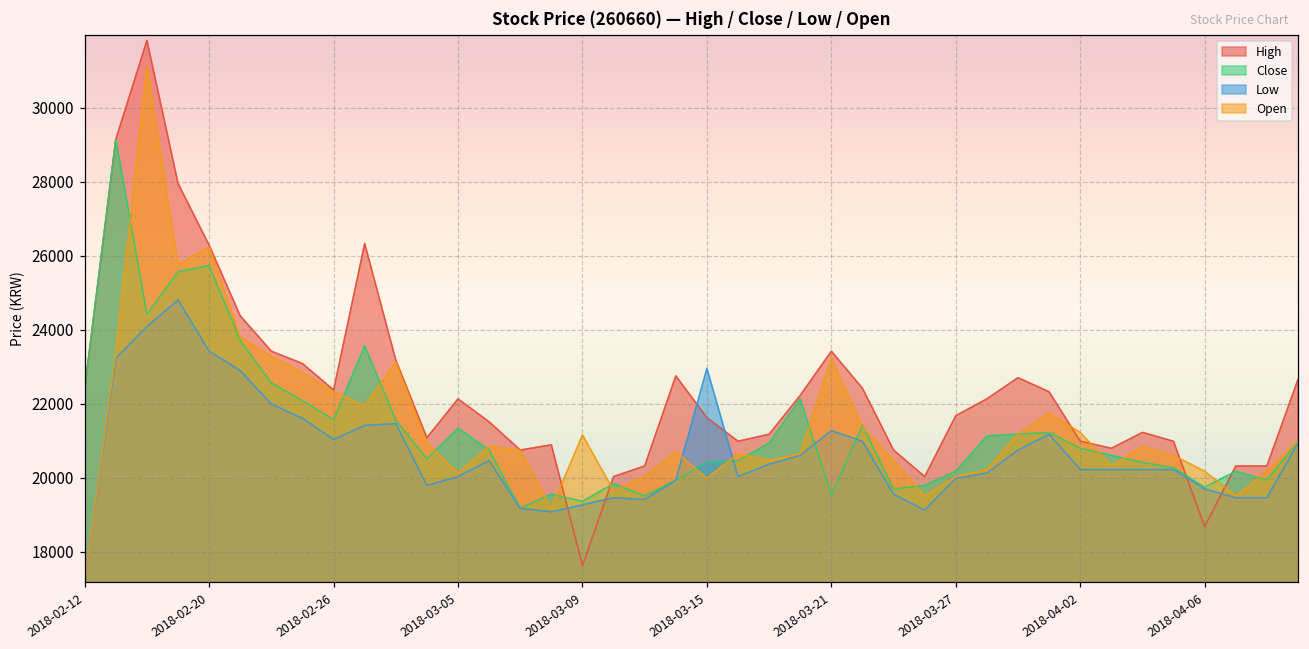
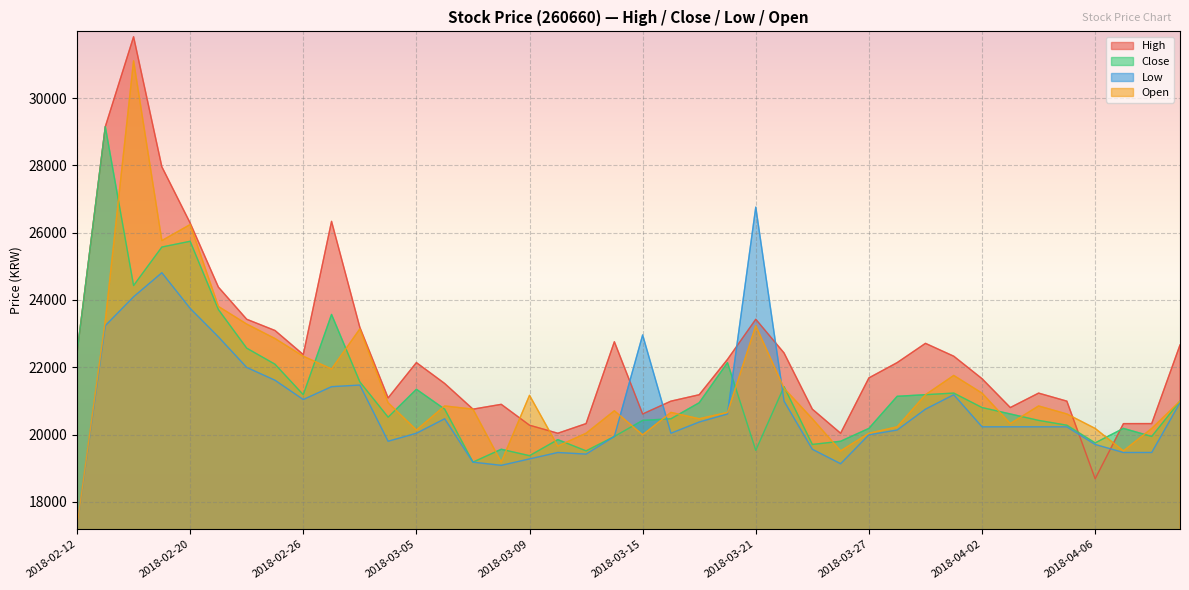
  {
    "High": {
      "2018-03-05": 22100,
-     "2018-03-09": 17600,
-     "2018-03-15": 21600,
+     "2018-03-09": 20300,
+     "2018-03-15": 20600,
      "2018-03-21": 23400,
      "2018-03-27": 21700,
-     "2018-04-02": 21000,
+     "2018-04-02": 21700,
      "2018-04-06": 18700
    },
    "Close": {
      "2018-02-20": 25700,
-     "2018-02-26": 21600,
+     "2018-02-26": 21200,
      "2018-03-05": 21300,
      "2018-03-09": 19400,
      "2018-03-15": 20400,
      "2018-03-21": 19500,
      "2018-03-27": 20200,
      "2018-04-02": 20800
    },
    "Low": {
-     "2018-02-20": 23400,
+     "2018-02-20": 23700,
      "2018-02-26": 21000,
      "2018-03-05": 20000,
      "2018-03-09": 19300,
      "2018-03-15": 23000,
-     "2018-03-21": 21300,
+     "2018-03-21": 26800,
      "2018-04-02": 20200
    },
    "Open": {
      "2018-03-05": 20100,
      "2018-03-09": 21200,
      "2018-03-15": 20000,
      "2018-03-21": 23200,
      "2018-04-02": 21200,
      "2018-04-06": 20200
    }
  }
